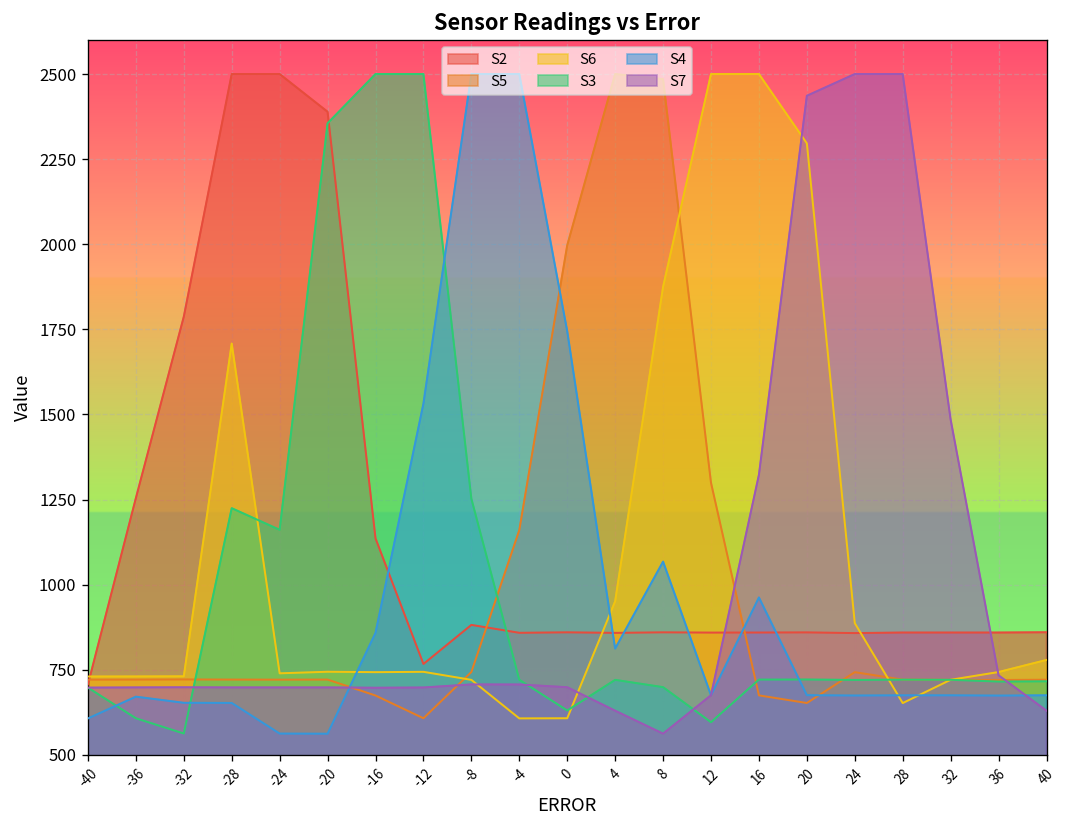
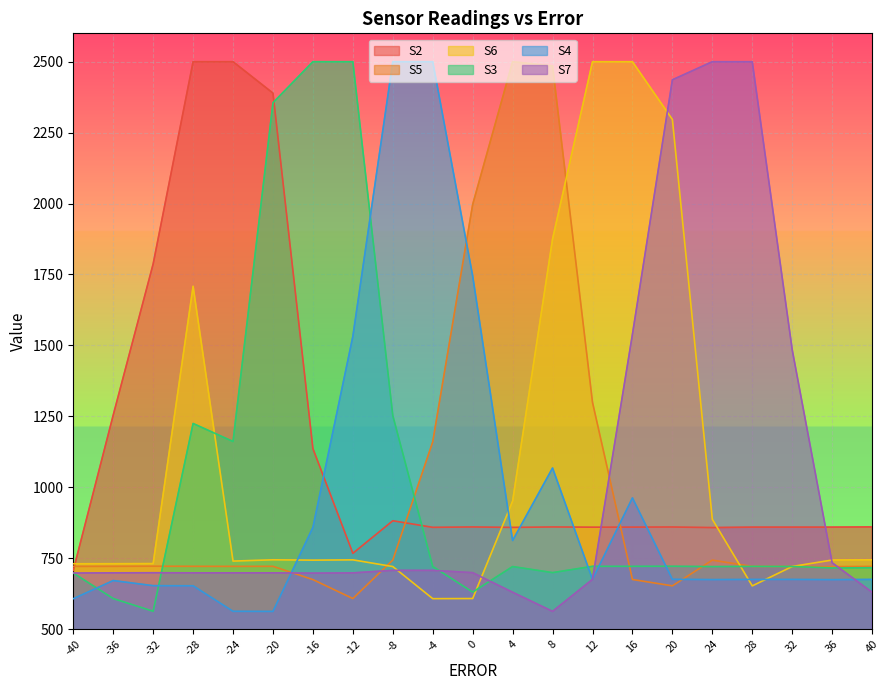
  {
    "S6": {
      "-40": 730,
      "-36": 730,
      "-32": 730,
      "-28": 1710,
      "-24": 740,
      "-20": 740,
      "-16": 740,
      "-12": 740,
      "-8": 720,
      "-4": 610,
      "0": 610,
      "4": 950,
      "8": 1880,
      "12": 2500,
      "16": 2500,
      "20": 2300,
      "24": 890,
      "28": 650,
      "36": 740,
-     "40": 780
+     "40": 740
    },
    "S3": {
      "-36": 610,
      "-32": 560,
      "-28": 1220,
      "-24": 1160,
      "-20": 2360,
      "-16": 2500,
      "-12": 2500,
      "-8": 1250,
      "-4": 720,
      "0": 630,
      "4": 720,
      "8": 700,
-     "12": 600,
+     "12": 720,
      "16": 720,
      "20": 720,
      "24": 720
    },
    "S4": {
      "-40": 610,
      "-36": 670,
      "-32": 650,
      "-28": 650,
      "-24": 560,
      "-20": 560,
      "-16": 860,
      "-12": 1530,
      "0": 1750,
      "4": 810,
      "8": 1070,
      "16": 960,
      "20": 680,
      "24": 670,
      "28": 680,
      "32": 680,
      "36": 670,
      "40": 680
    },
    "S7": {
      "-36": 700,
      "-32": 700,
      "-28": 700,
      "-24": 700,
      "-20": 700,
      "-16": 700,
      "-12": 700,
      "-8": 710,
      "-4": 710,
      "0": 700,
      "4": 630,
      "8": 560,
-     "16": 1320,
+     "16": 1540,
      "20": 2440,
      "24": 2500,
      "28": 2500,
      "32": 1490,
      "36": 730,
      "40": 630
    }
  }
